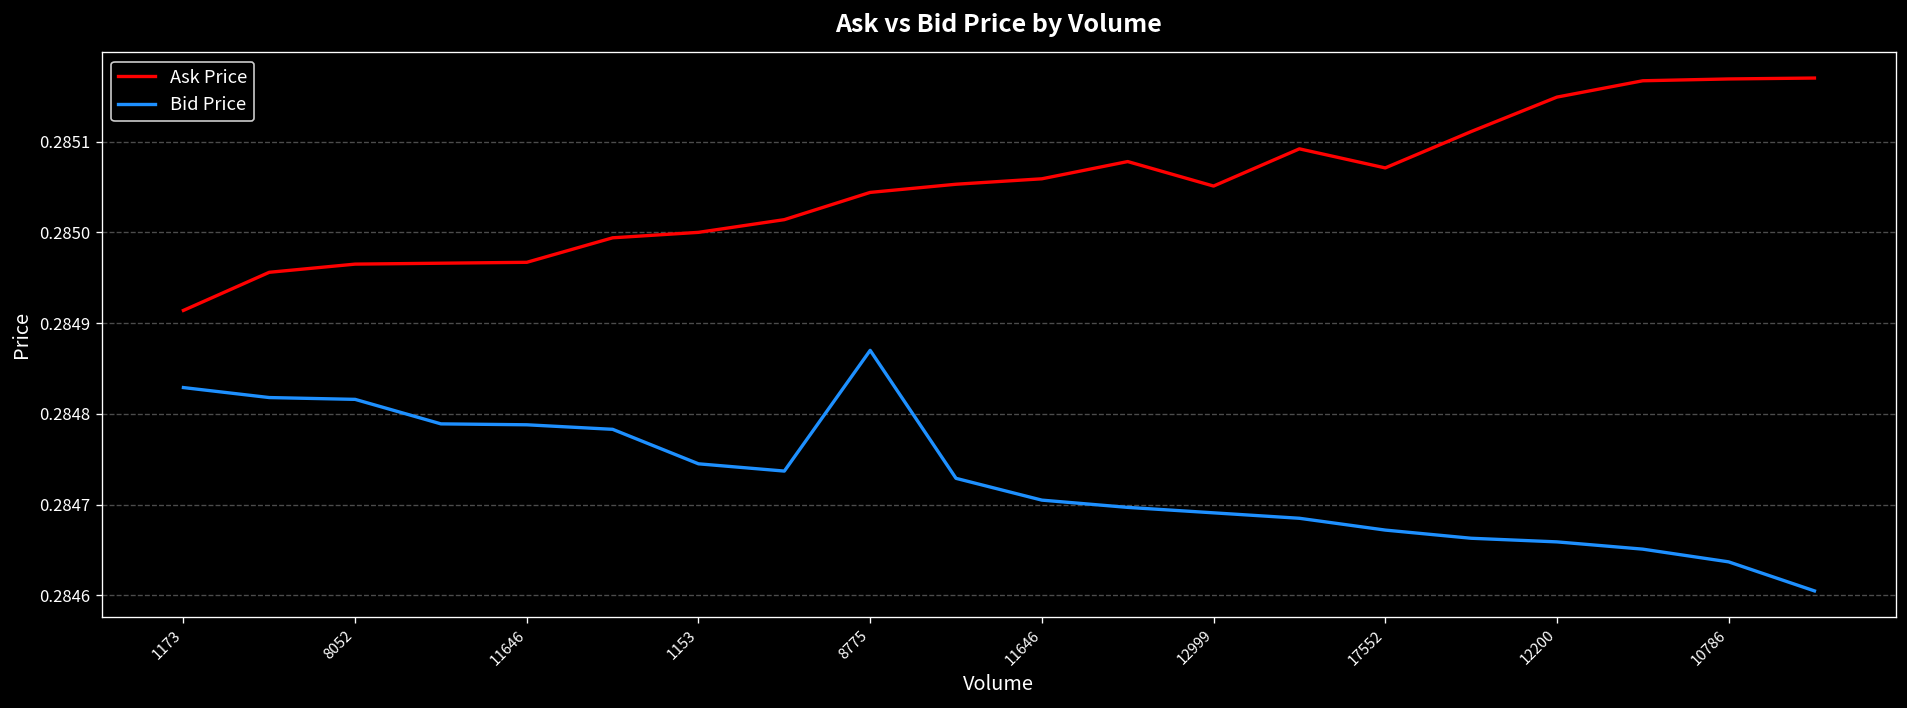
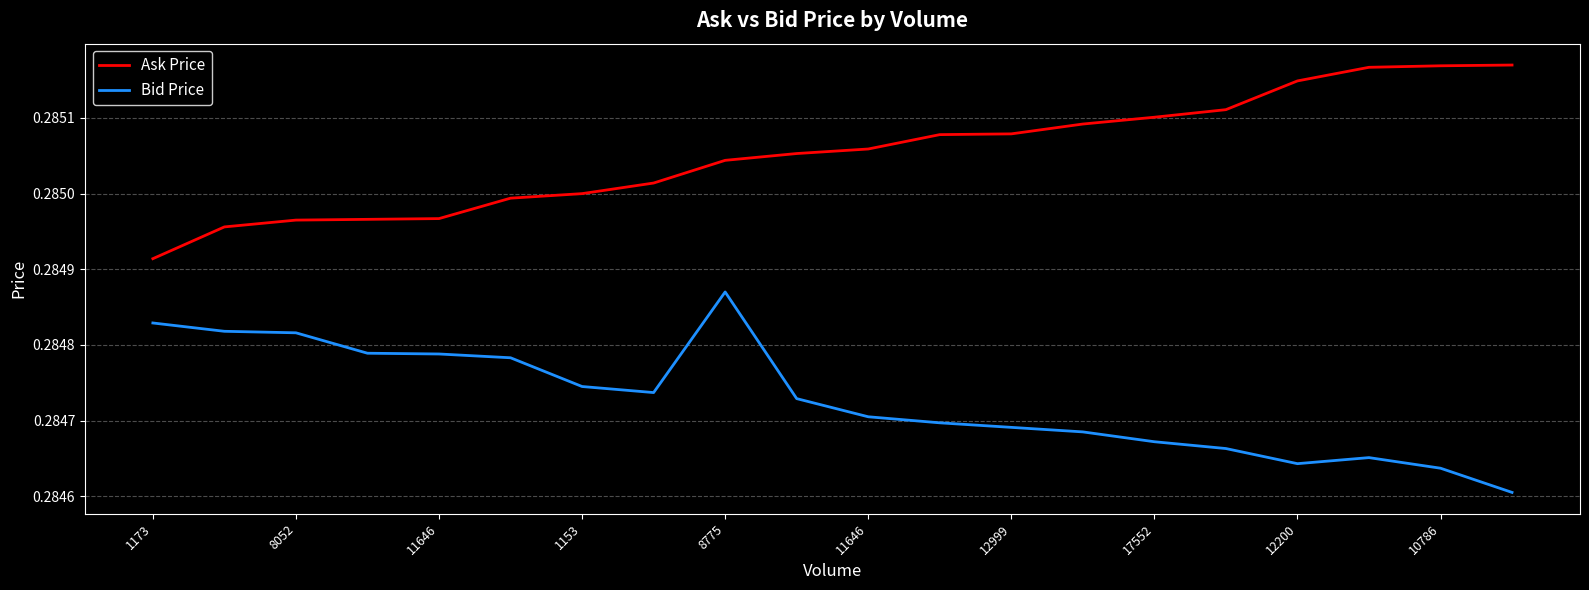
  {
    "Ask Price": {
      "1173": 0.28491,
      "8052": 0.28497,
      "1153": 0.28500,
      "8775": 0.28504,
-     "12999": 0.28505,
-     "17552": 0.28507,
+     "12999": 0.28508,
+     "17552": 0.28510,
      "12200": 0.28515,
      "10786": 0.28517
    },
    "Bid Price": {
      "1173": 0.28483,
      "8052": 0.28482,
      "1153": 0.28475,
      "8775": 0.28487,
      "12999": 0.28469,
      "17552": 0.28467,
-     "12200": 0.28466,
+     "12200": 0.28464,
      "10786": 0.28464
    }
  }
